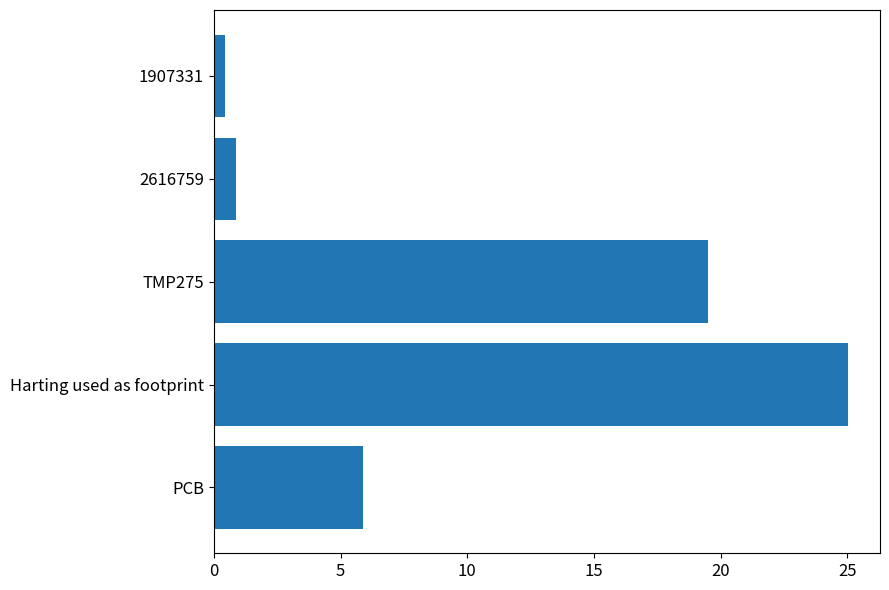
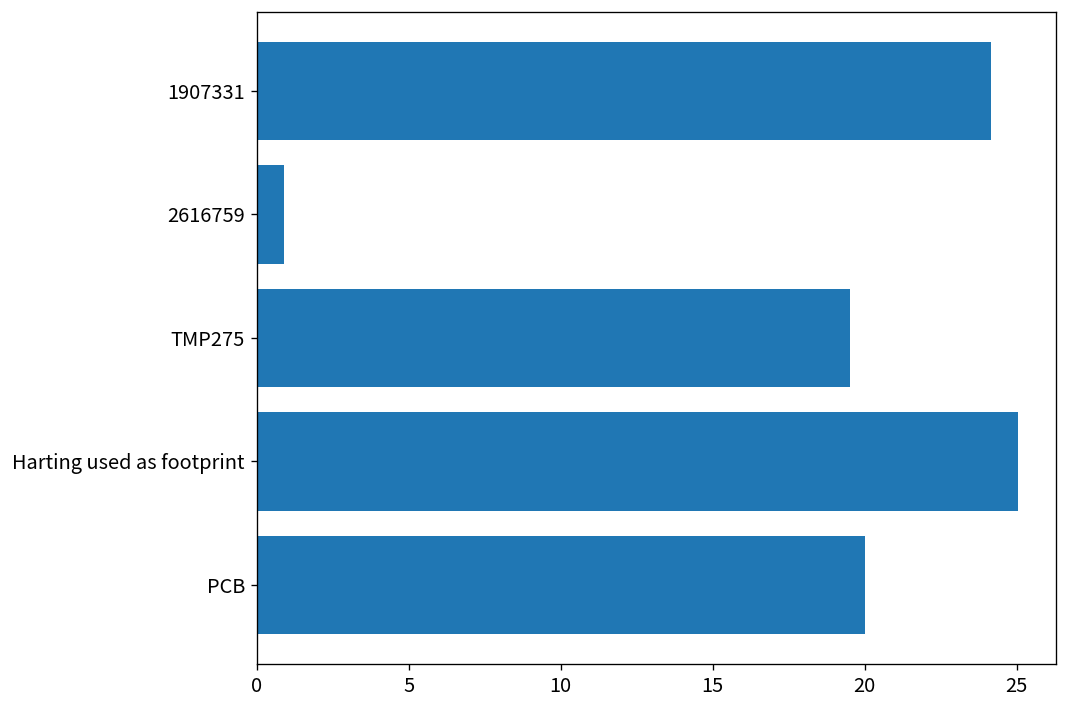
  {
-   "1907331": 0.4,
+   "1907331": 24.2,
    "2616759": 0.9,
    "TMP275": 19.5,
    "Harting used as footprint": 25.0,
-   "PCB": 5.9
+   "PCB": 20.0
  }
